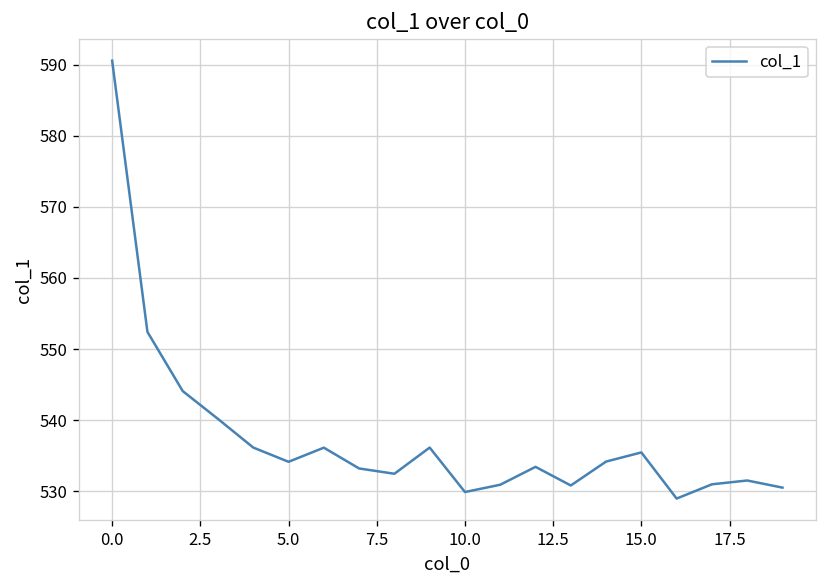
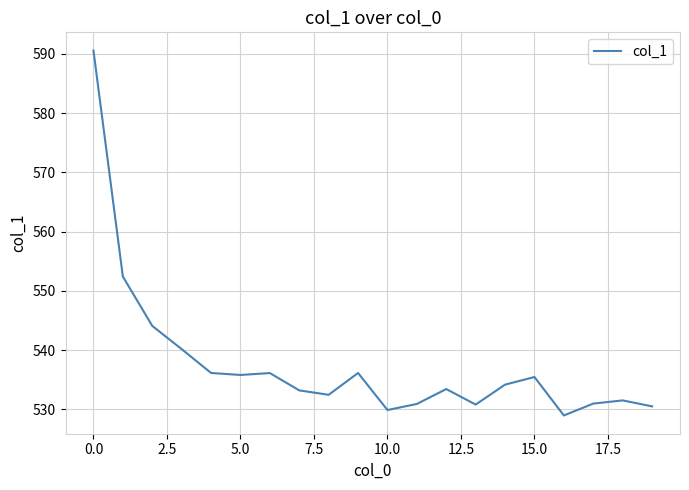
  {
    "0.0": 591,
-   "5.0": 534,
+   "5.0": 536,
    "10.0": 530,
    "15.0": 535
  }
